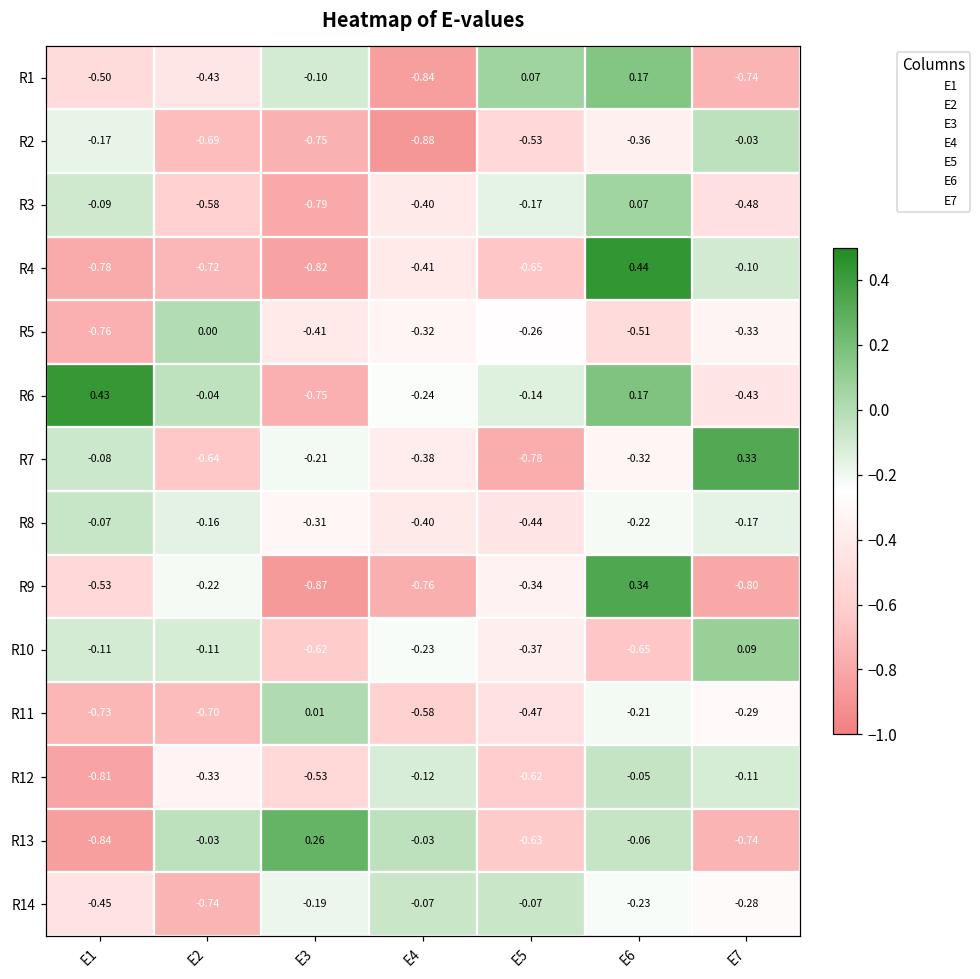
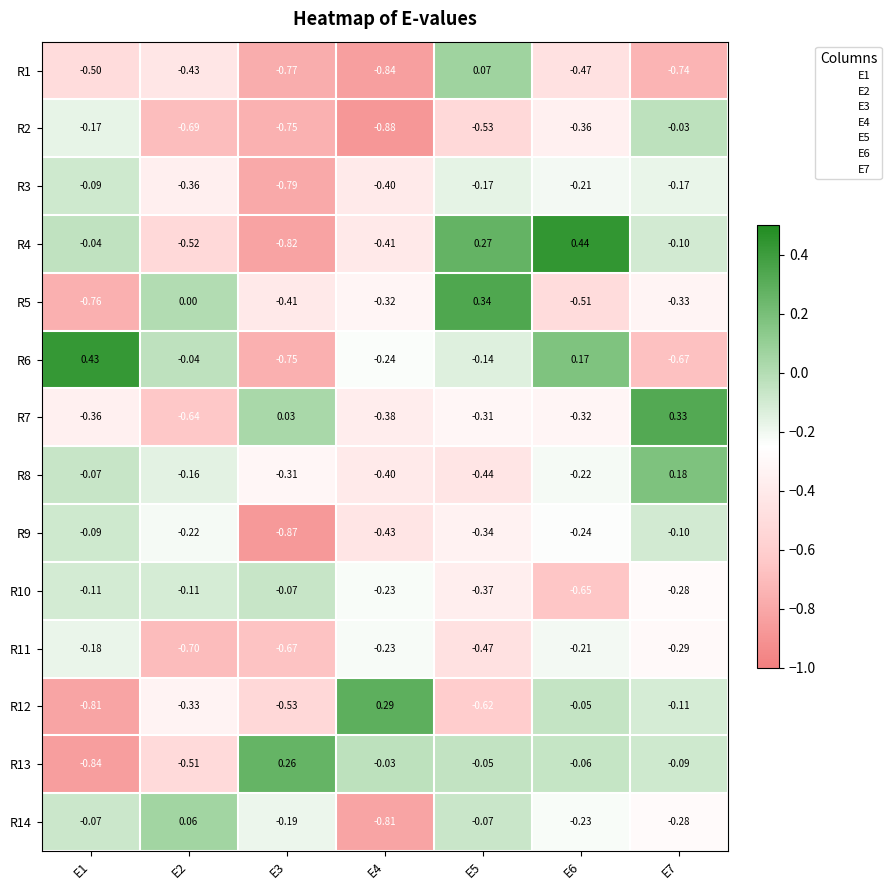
  {
    "R1": {
      "E1": -0.50,
      "E2": -0.43,
-     "E3": -0.10,
+     "E3": -0.77,
      "E4": -0.84,
      "E5": 0.07,
-     "E6": 0.17,
+     "E6": -0.47,
      "E7": -0.74
    },
    "R2": {
      "E1": -0.17,
      "E2": -0.69,
      "E3": -0.75,
      "E4": -0.88,
      "E5": -0.53,
      "E6": -0.36,
      "E7": -0.03
    },
    "R3": {
      "E1": -0.09,
-     "E2": -0.58,
+     "E2": -0.36,
      "E3": -0.79,
      "E4": -0.40,
      "E5": -0.17,
-     "E6": 0.07,
-     "E7": -0.48
+     "E6": -0.21,
+     "E7": -0.17
    },
    "R4": {
-     "E1": -0.78,
-     "E2": -0.72,
+     "E1": -0.04,
+     "E2": -0.52,
      "E3": -0.82,
      "E4": -0.41,
-     "E5": -0.65,
+     "E5": 0.27,
      "E6": 0.44,
      "E7": -0.10
    },
    "R5": {
      "E1": -0.76,
      "E2": 0.00,
      "E3": -0.41,
      "E4": -0.32,
-     "E5": -0.26,
+     "E5": 0.34,
      "E6": -0.51,
      "E7": -0.33
    },
    "R6": {
      "E1": 0.43,
      "E2": -0.04,
      "E3": -0.75,
      "E4": -0.24,
      "E5": -0.14,
      "E6": 0.17,
-     "E7": -0.43
+     "E7": -0.67
    },
    "R7": {
-     "E1": -0.08,
+     "E1": -0.36,
      "E2": -0.64,
-     "E3": -0.21,
+     "E3": 0.03,
      "E4": -0.38,
-     "E5": -0.78,
+     "E5": -0.31,
      "E6": -0.32,
      "E7": 0.33
    },
    "R8": {
      "E1": -0.07,
      "E2": -0.16,
      "E3": -0.31,
      "E4": -0.40,
      "E5": -0.44,
      "E6": -0.22,
-     "E7": -0.17
+     "E7": 0.18
    },
    "R9": {
-     "E1": -0.53,
+     "E1": -0.09,
      "E2": -0.22,
      "E3": -0.87,
-     "E4": -0.76,
+     "E4": -0.43,
      "E5": -0.34,
-     "E6": 0.34,
-     "E7": -0.80
+     "E6": -0.24,
+     "E7": -0.10
    },
    "R10": {
      "E1": -0.11,
      "E2": -0.11,
-     "E3": -0.62,
+     "E3": -0.07,
      "E4": -0.23,
      "E5": -0.37,
      "E6": -0.65,
-     "E7": 0.09
+     "E7": -0.28
    },
    "R11": {
-     "E1": -0.73,
+     "E1": -0.18,
      "E2": -0.70,
-     "E3": 0.01,
-     "E4": -0.58,
+     "E3": -0.67,
+     "E4": -0.23,
      "E5": -0.47,
      "E6": -0.21,
      "E7": -0.29
    },
    "R12": {
      "E1": -0.81,
      "E2": -0.33,
      "E3": -0.53,
-     "E4": -0.12,
+     "E4": 0.29,
      "E5": -0.62,
      "E6": -0.05,
      "E7": -0.11
    },
    "R13": {
      "E1": -0.84,
-     "E2": -0.03,
+     "E2": -0.51,
      "E3": 0.26,
      "E4": -0.03,
-     "E5": -0.63,
+     "E5": -0.05,
      "E6": -0.06,
-     "E7": -0.74
+     "E7": -0.09
    },
    "R14": {
-     "E1": -0.45,
-     "E2": -0.74,
+     "E1": -0.07,
+     "E2": 0.06,
      "E3": -0.19,
-     "E4": -0.07,
+     "E4": -0.81,
      "E5": -0.07,
      "E6": -0.23,
      "E7": -0.28
    }
  }
